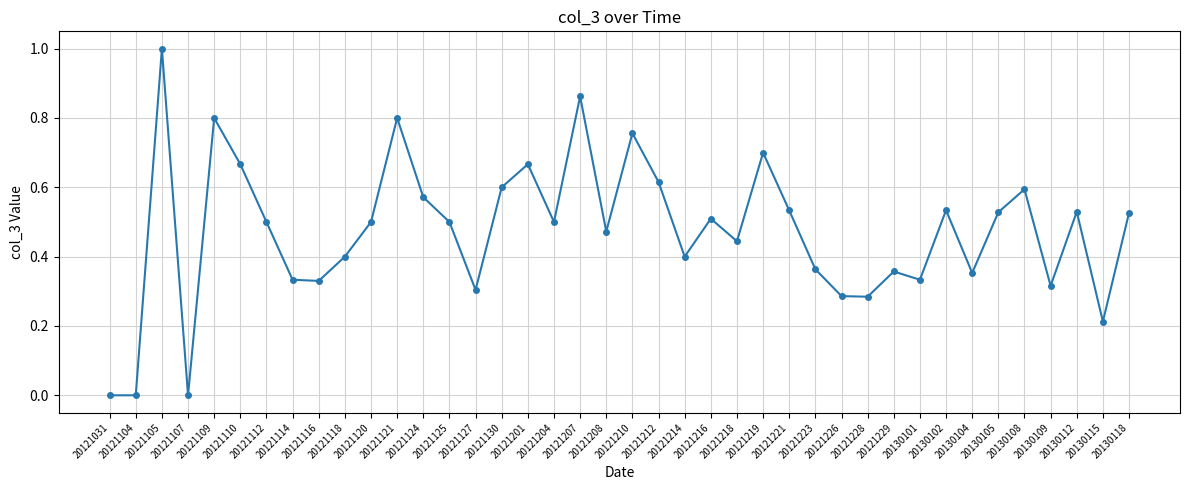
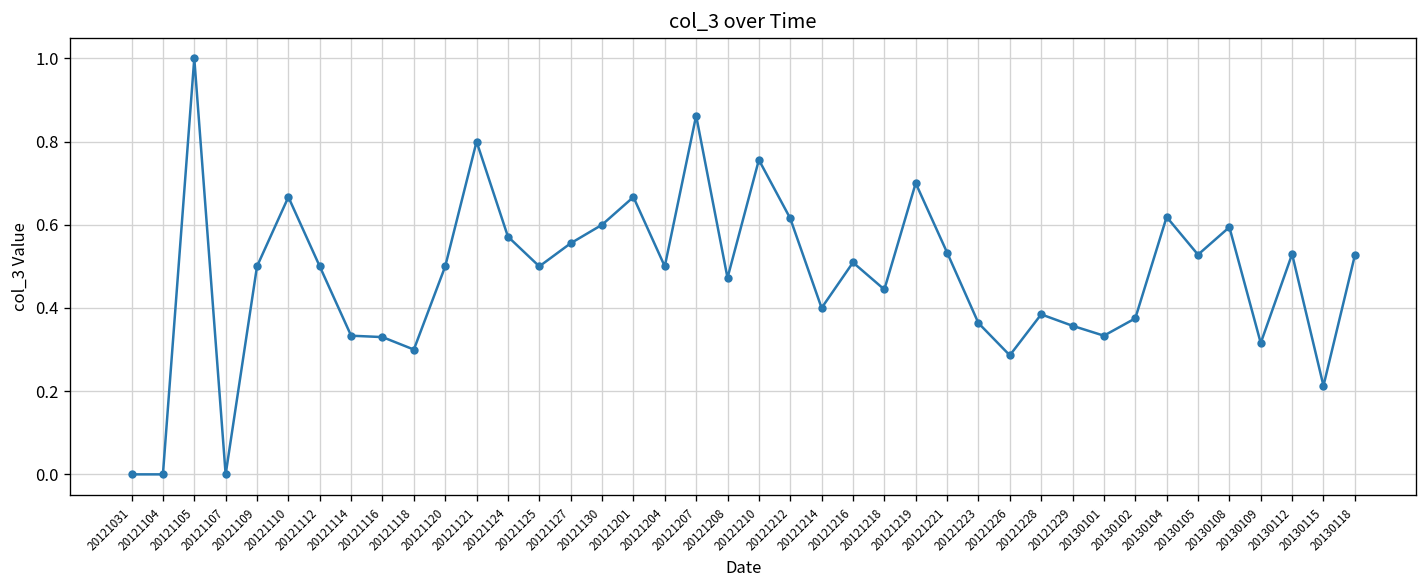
  {
    "20121031": 0.00,
    "20121104": 0.00,
    "20121105": 1.00,
    "20121107": 0.00,
-   "20121109": 0.8,
+   "20121109": 0.5,
    "20121110": 0.67,
    "20121112": 0.50,
    "20121114": 0.33,
    "20121116": 0.33,
-   "20121118": 0.4,
+   "20121118": 0.3,
    "20121120": 0.50,
    "20121121": 0.80,
    "20121124": 0.57,
    "20121125": 0.50,
-   "20121127": 0.30,
+   "20121127": 0.56,
    "20121130": 0.60,
    "20121201": 0.67,
    "20121204": 0.50,
    "20121207": 0.86,
    "20121208": 0.47,
    "20121210": 0.76,
    "20121212": 0.62,
    "20121214": 0.40,
    "20121216": 0.51,
    "20121218": 0.44,
    "20121219": 0.70,
    "20121221": 0.53,
    "20121223": 0.36,
    "20121226": 0.29,
-   "20121228": 0.28,
+   "20121228": 0.38,
    "20121229": 0.36,
    "20130101": 0.33,
-   "20130102": 0.53,
-   "20130104": 0.35,
+   "20130102": 0.38,
+   "20130104": 0.62,
    "20130105": 0.53,
    "20130108": 0.59,
    "20130109": 0.32,
    "20130112": 0.53,
    "20130115": 0.21,
    "20130118": 0.53
  }
